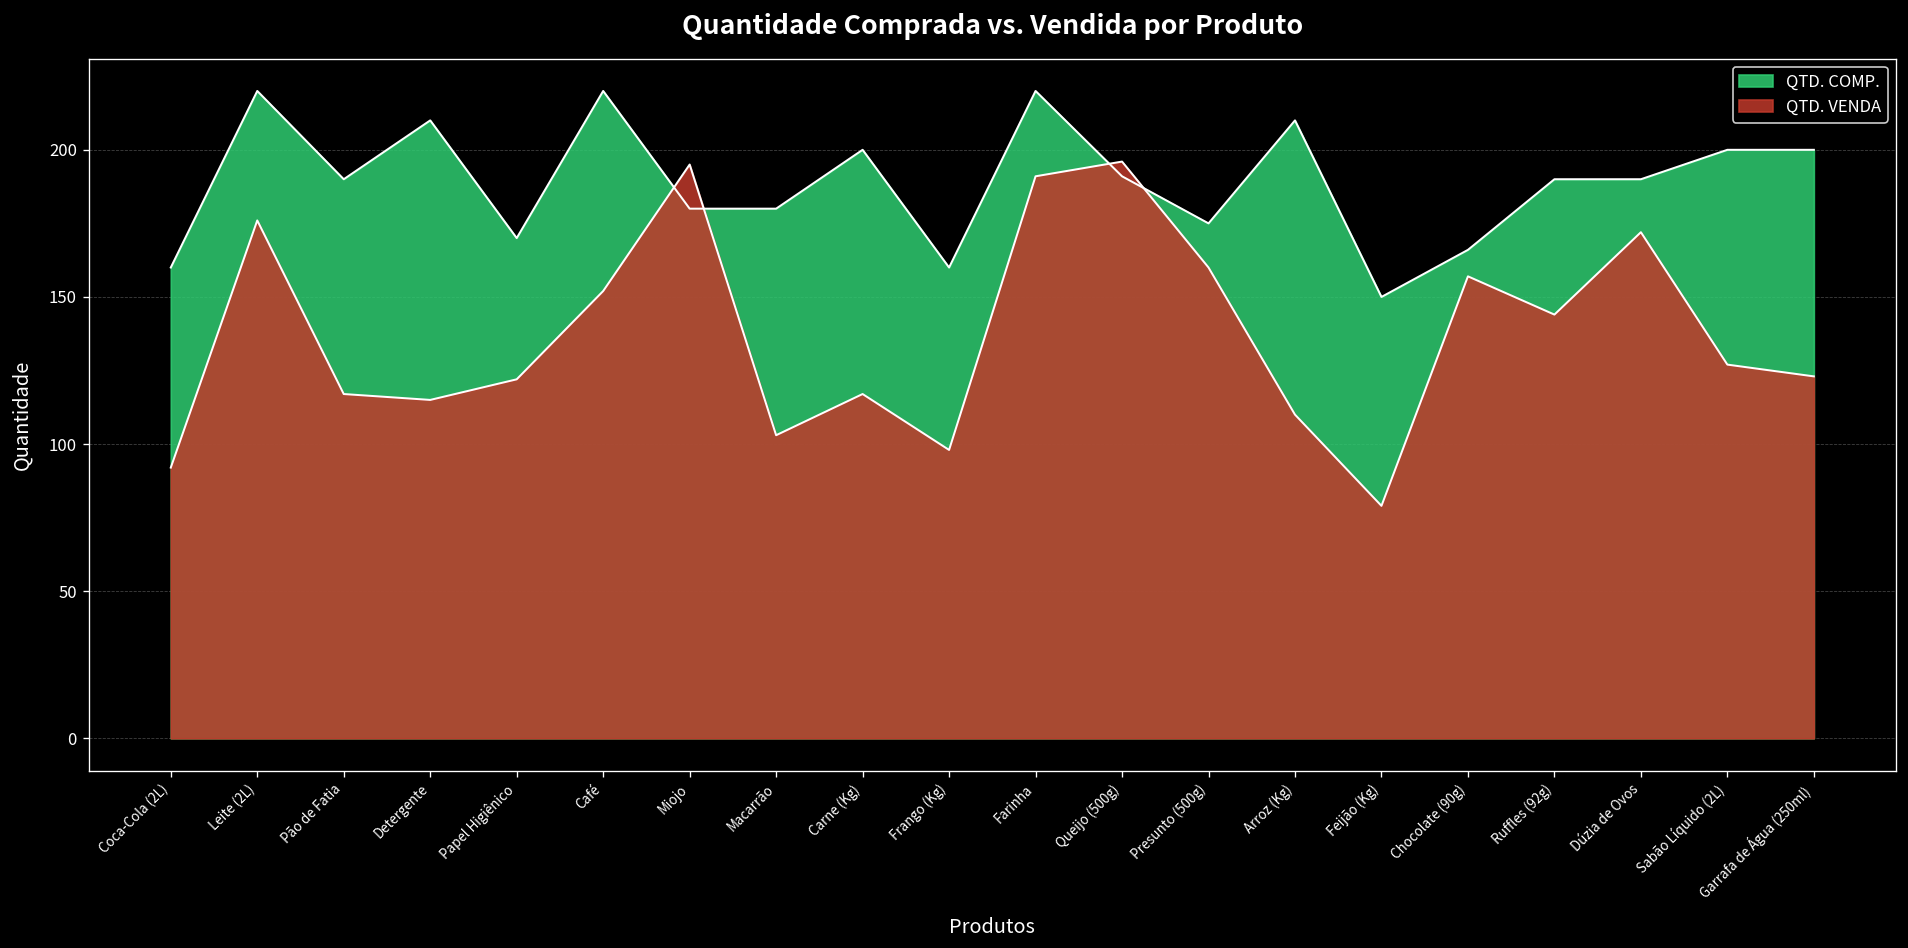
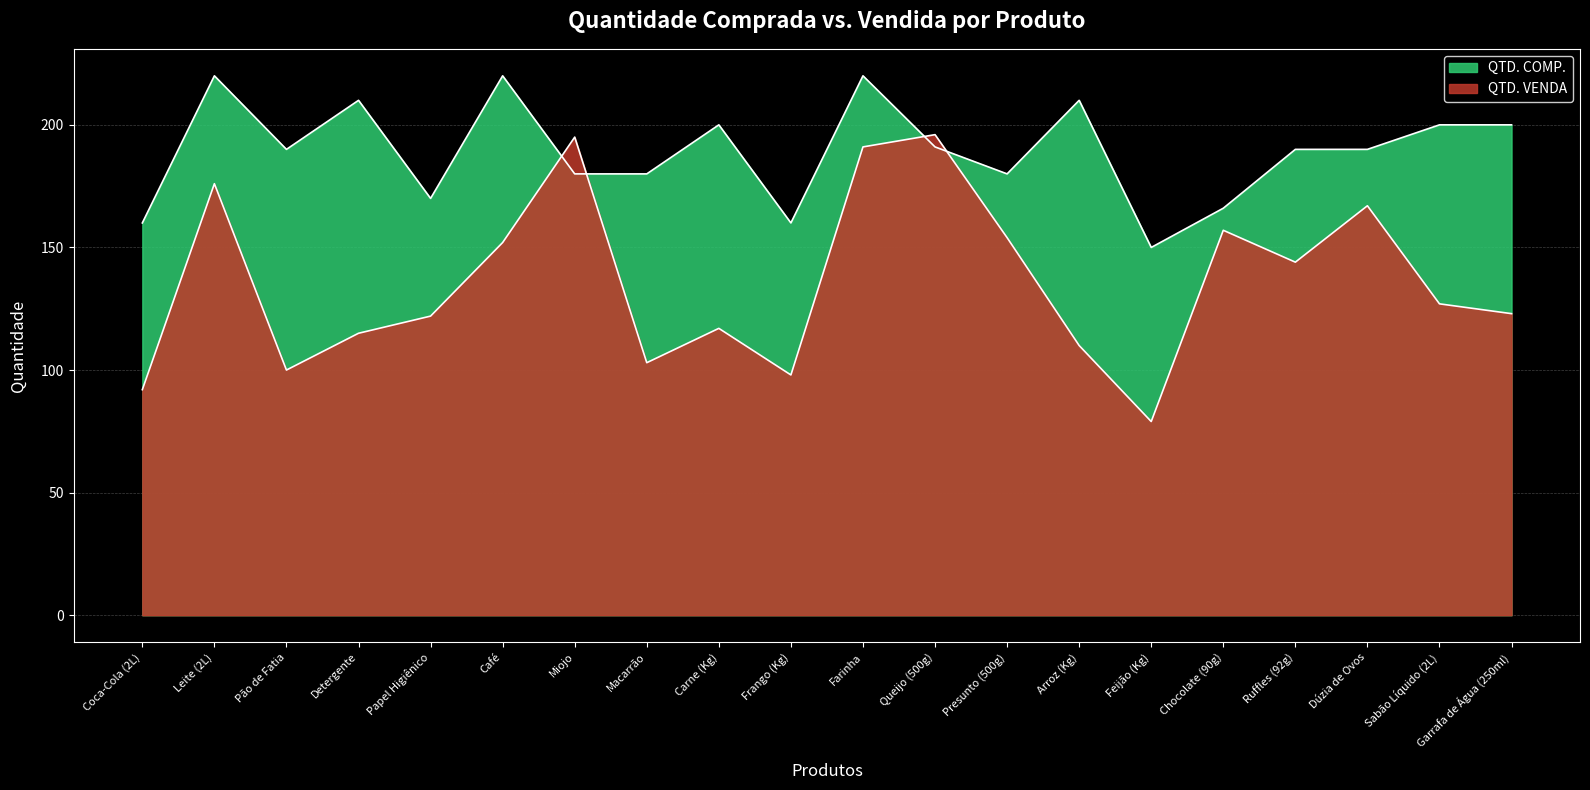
  {
    "QTD. COMP.": {
      "Coca-Cola (2L)": 160,
      "Leite (2L)": 220,
      "Pão de Fatia": 190,
      "Detergente": 210,
      "Papel Higiênico": 170,
      "Café": 220,
      "Miojo": 180,
      "Macarrão": 180,
      "Carne (Kg)": 200,
      "Frango (Kg)": 160,
      "Farinha": 220,
      "Queijo (500g)": 191,
-     "Presunto (500g)": 175,
+     "Presunto (500g)": 180,
      "Arroz (Kg)": 210,
      "Feijão (Kg)": 150,
      "Chocolate (90g)": 166,
      "Ruffles (92g)": 190,
      "Dúzia de Ovos": 190,
      "Sabão Líquido (2L)": 200,
      "Garrafa de Água (250ml)": 200
    },
    "QTD. VENDA": {
      "Coca-Cola (2L)": 92,
      "Leite (2L)": 176,
-     "Pão de Fatia": 117,
+     "Pão de Fatia": 100,
      "Detergente": 115,
      "Papel Higiênico": 122,
      "Café": 152,
      "Miojo": 195,
      "Macarrão": 103,
      "Carne (Kg)": 117,
      "Frango (Kg)": 98,
      "Farinha": 191,
      "Queijo (500g)": 196,
-     "Presunto (500g)": 160,
+     "Presunto (500g)": 154,
      "Arroz (Kg)": 110,
      "Feijão (Kg)": 79,
      "Chocolate (90g)": 157,
      "Ruffles (92g)": 144,
-     "Dúzia de Ovos": 172,
+     "Dúzia de Ovos": 167,
      "Sabão Líquido (2L)": 127,
      "Garrafa de Água (250ml)": 123
    }
  }
